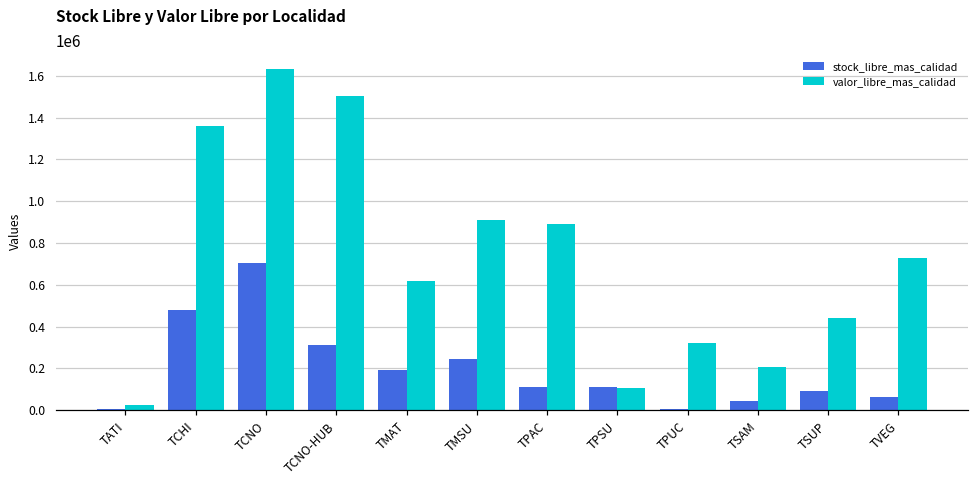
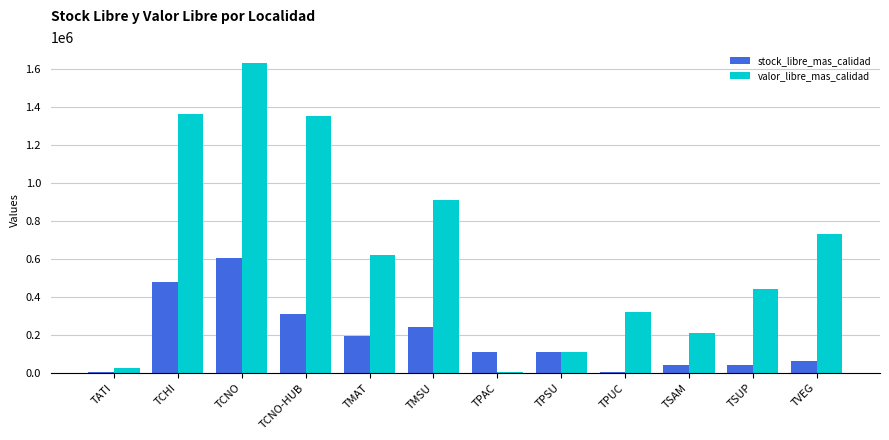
  {
    "stock_libre_mas_calidad": {
      "TCHI": 480000,
-     "TCNO": 700000,
+     "TCNO": 610000,
      "TCNO-HUB": 310000,
      "TMAT": 190000,
      "TMSU": 240000,
      "TPAC": 110000,
      "TPSU": 110000,
      "TSAM": 40000,
-     "TSUP": 90000,
+     "TSUP": 40000,
      "TVEG": 60000
    },
    "valor_libre_mas_calidad": {
      "TATI": 20000,
      "TCHI": 1360000,
      "TCNO": 1630000,
-     "TCNO-HUB": 1500000,
+     "TCNO-HUB": 1350000,
      "TMAT": 620000,
      "TMSU": 910000,
-     "TPAC": 890000,
+     "TPAC": 10000,
      "TPSU": 110000,
      "TPUC": 320000,
      "TSAM": 210000,
      "TSUP": 440000,
      "TVEG": 730000
    }
  }
